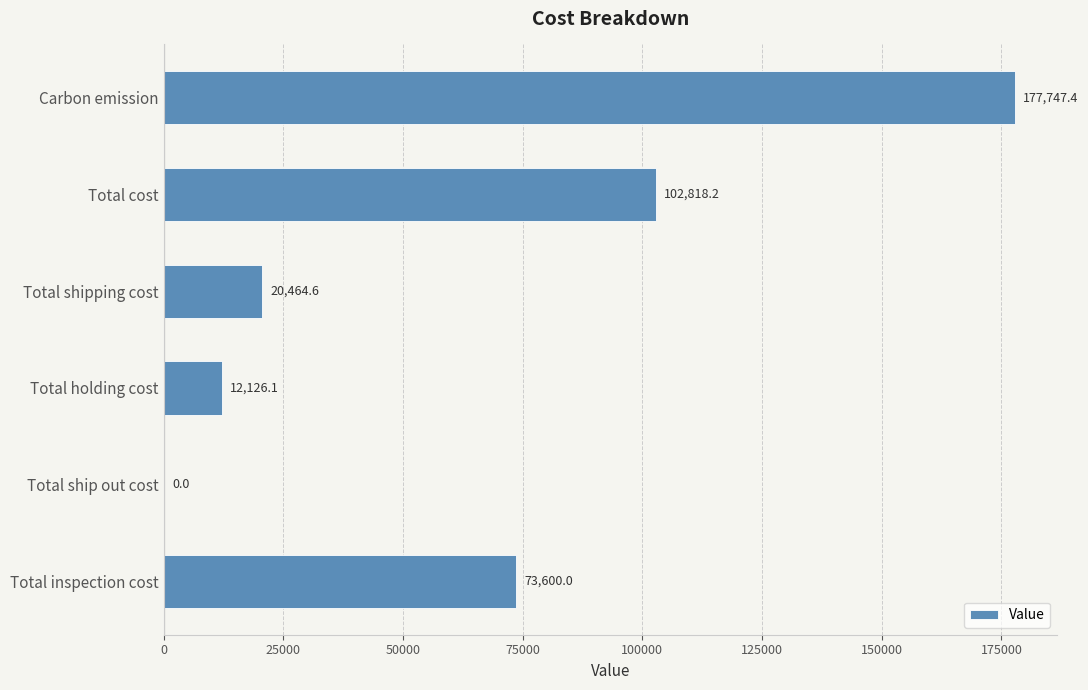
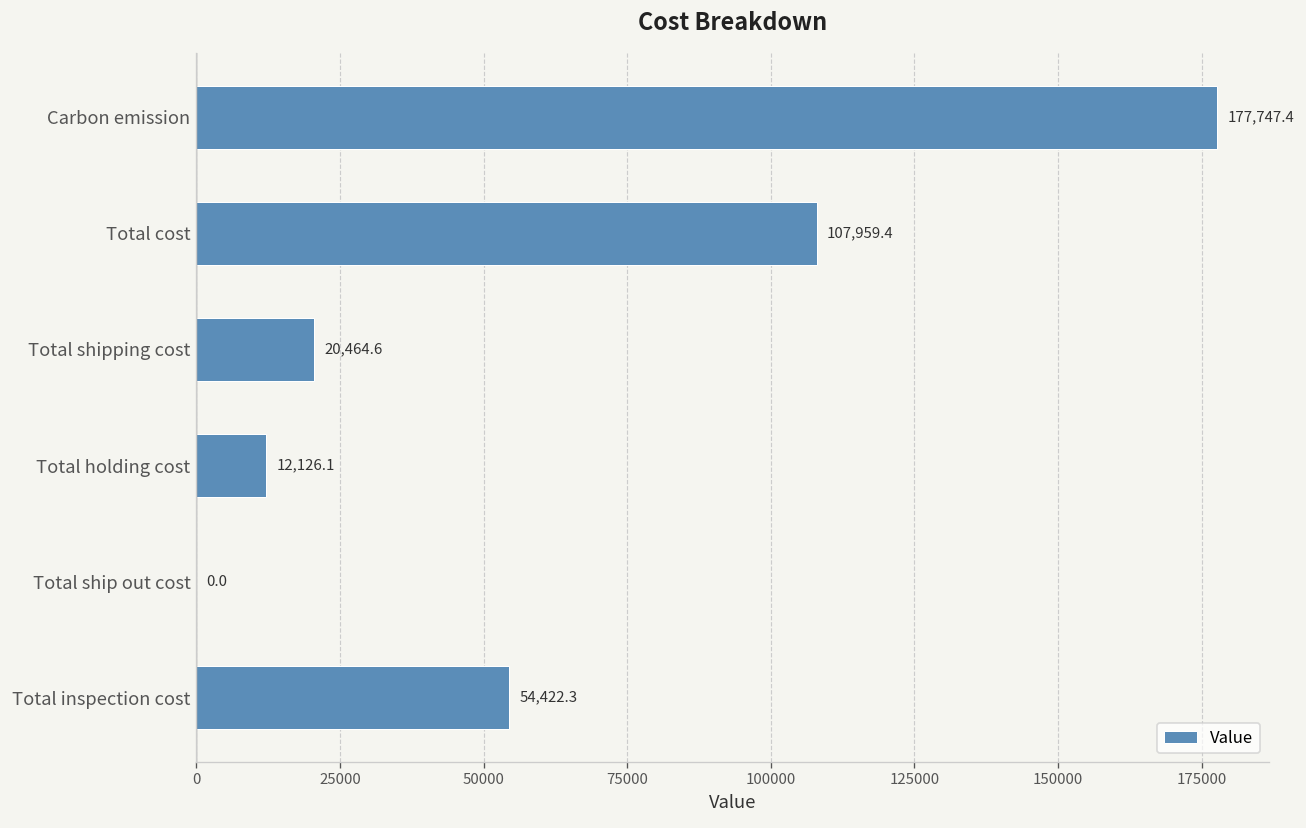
  {
    "Carbon emission": "177,747.4",
-   "Total cost": "102,818.2",
+   "Total cost": "107,959.4",
    "Total shipping cost": "20,464.6",
    "Total holding cost": "12,126.1",
    "Total ship out cost": "0.0",
-   "Total inspection cost": "73,600.0"
+   "Total inspection cost": "54,422.3"
  }
